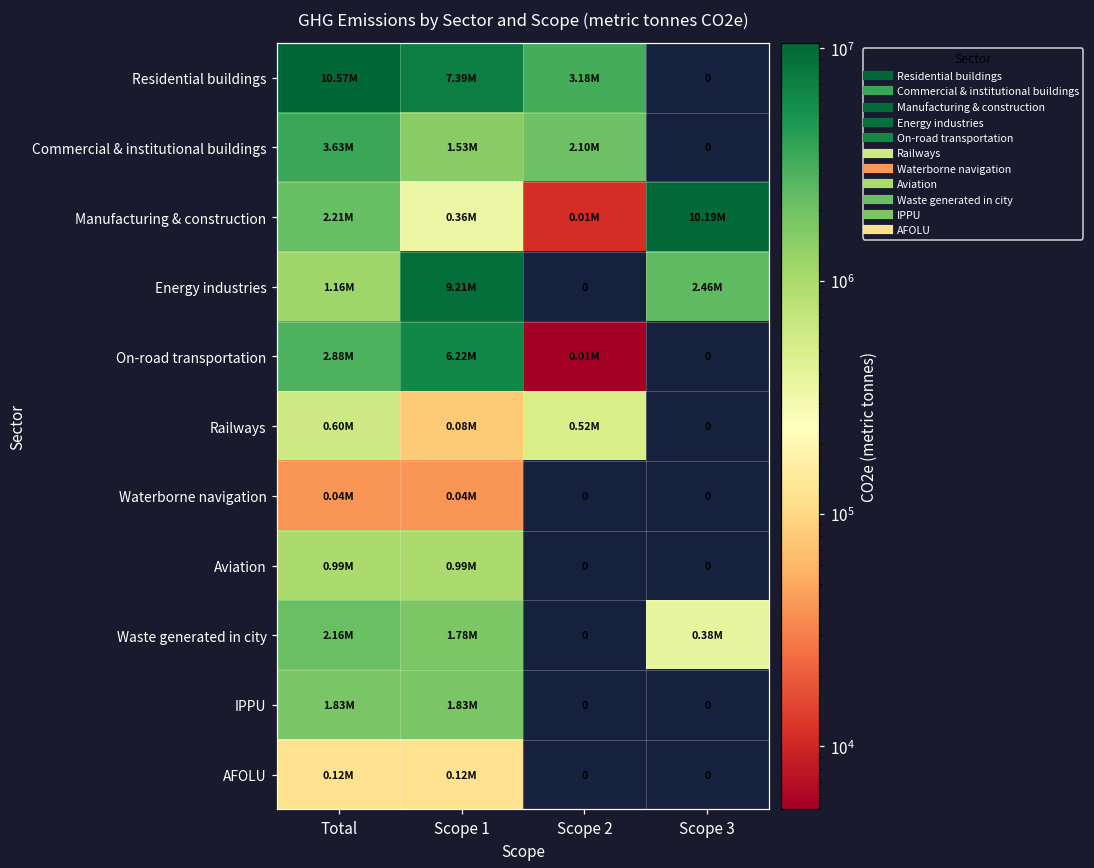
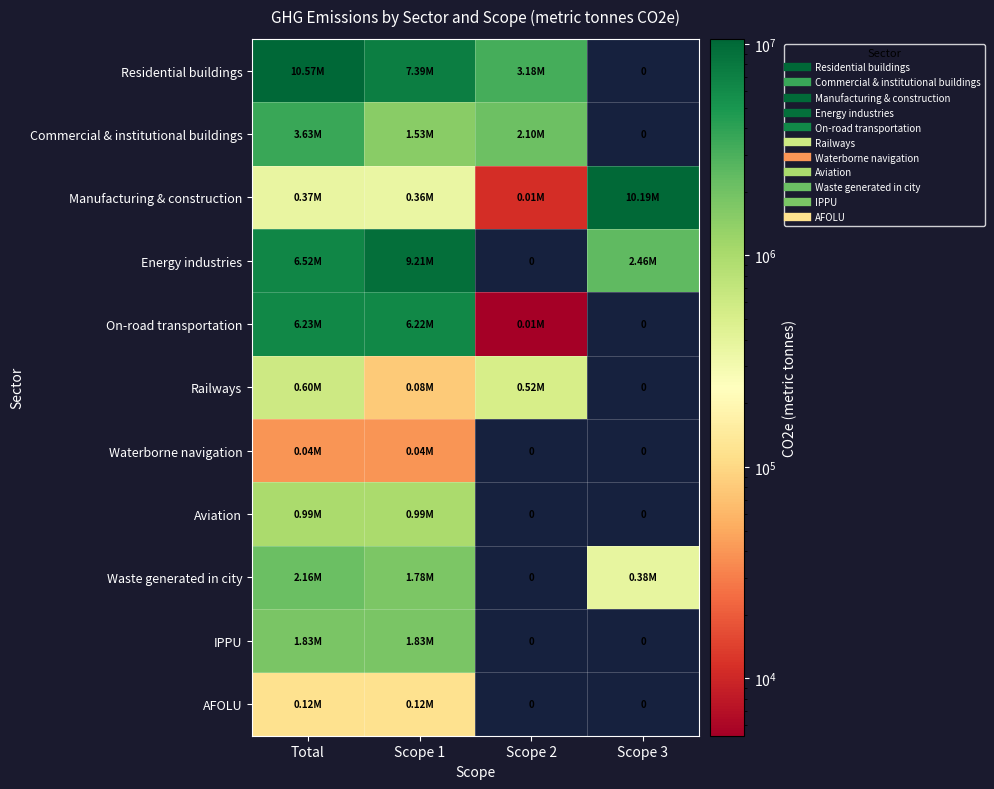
  {
    "Residential buildings": {
      "Total": "10.57M",
      "Scope 1": "7.39M",
      "Scope 2": "3.18M",
      "Scope 3": "0"
    },
    "Commercial & institutional buildings": {
      "Total": "3.63M",
      "Scope 1": "1.53M",
      "Scope 2": "2.10M",
      "Scope 3": "0"
    },
    "Manufacturing & construction": {
-     "Total": "2.21M",
+     "Total": "0.37M",
      "Scope 1": "0.36M",
      "Scope 2": "0.01M",
      "Scope 3": "10.19M"
    },
    "Energy industries": {
-     "Total": "1.16M",
+     "Total": "6.52M",
      "Scope 1": "9.21M",
      "Scope 2": "0",
      "Scope 3": "2.46M"
    },
    "On-road transportation": {
-     "Total": "2.88M",
+     "Total": "6.23M",
      "Scope 1": "6.22M",
      "Scope 2": "0.01M",
      "Scope 3": "0"
    },
    "Railways": {
      "Total": "0.60M",
      "Scope 1": "0.08M",
      "Scope 2": "0.52M",
      "Scope 3": "0"
    },
    "Waterborne navigation": {
      "Total": "0.04M",
      "Scope 1": "0.04M",
      "Scope 2": "0",
      "Scope 3": "0"
    },
    "Aviation": {
      "Total": "0.99M",
      "Scope 1": "0.99M",
      "Scope 2": "0",
      "Scope 3": "0"
    },
    "Waste generated in city": {
      "Total": "2.16M",
      "Scope 1": "1.78M",
      "Scope 2": "0",
      "Scope 3": "0.38M"
    },
    "IPPU": {
      "Total": "1.83M",
      "Scope 1": "1.83M",
      "Scope 2": "0",
      "Scope 3": "0"
    },
    "AFOLU": {
      "Total": "0.12M",
      "Scope 1": "0.12M",
      "Scope 2": "0",
      "Scope 3": "0"
    }
  }
